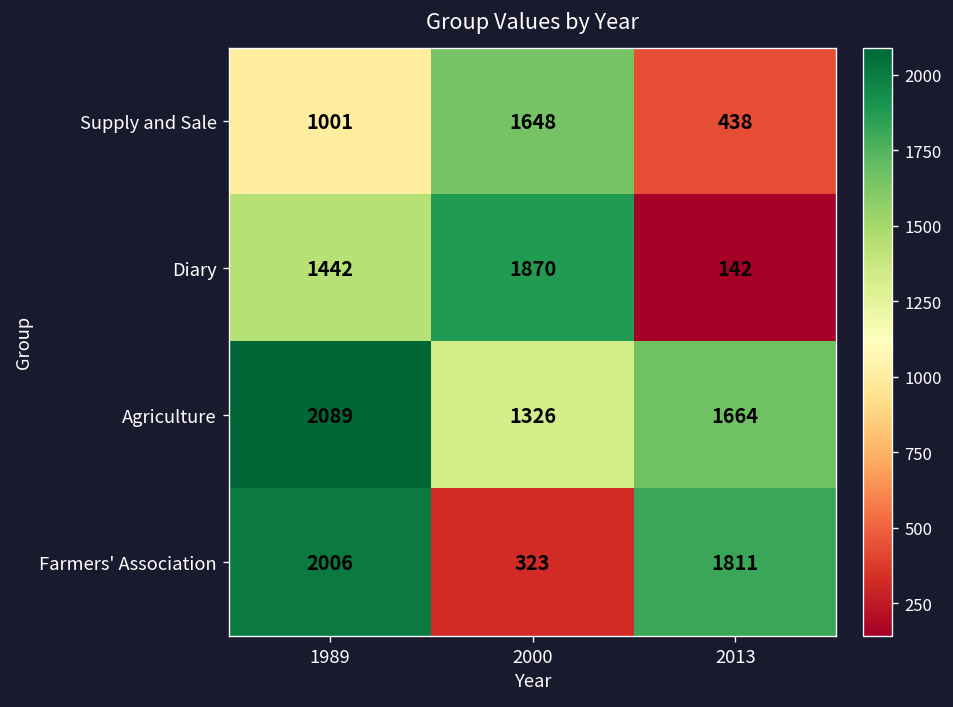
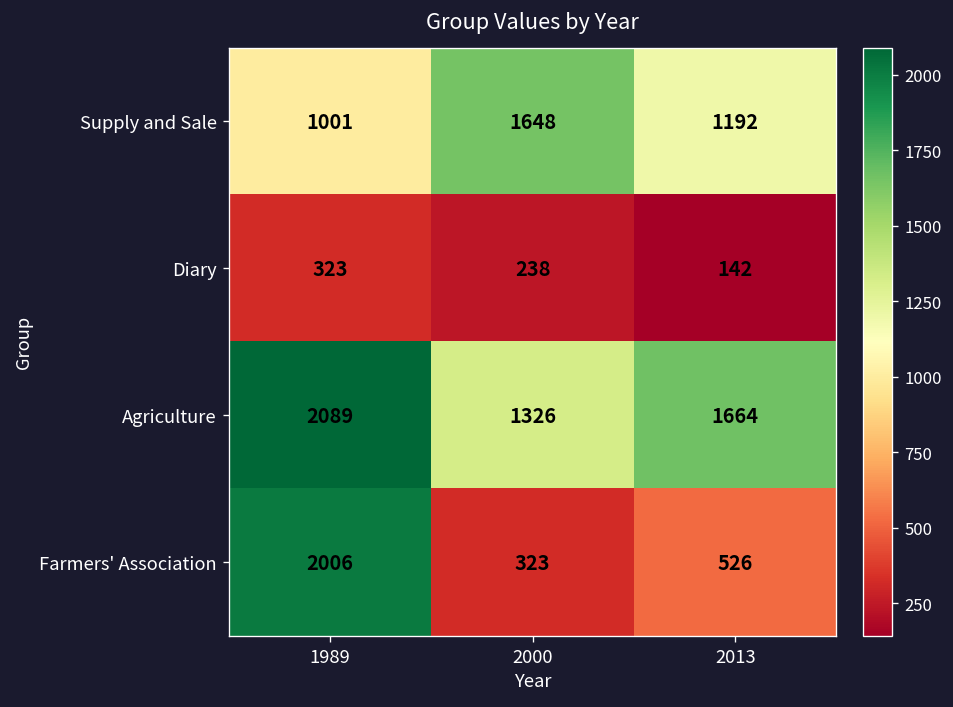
  {
    "Supply and Sale": {
      "1989": 1001,
      "2000": 1648,
-     "2013": 438
+     "2013": 1192
    },
    "Diary": {
-     "1989": 1442,
-     "2000": 1870,
+     "1989": 323,
+     "2000": 238,
      "2013": 142
    },
    "Agriculture": {
      "1989": 2089,
      "2000": 1326,
      "2013": 1664
    },
    "Farmers' Association": {
      "1989": 2006,
      "2000": 323,
-     "2013": 1811
+     "2013": 526
    }
  }
